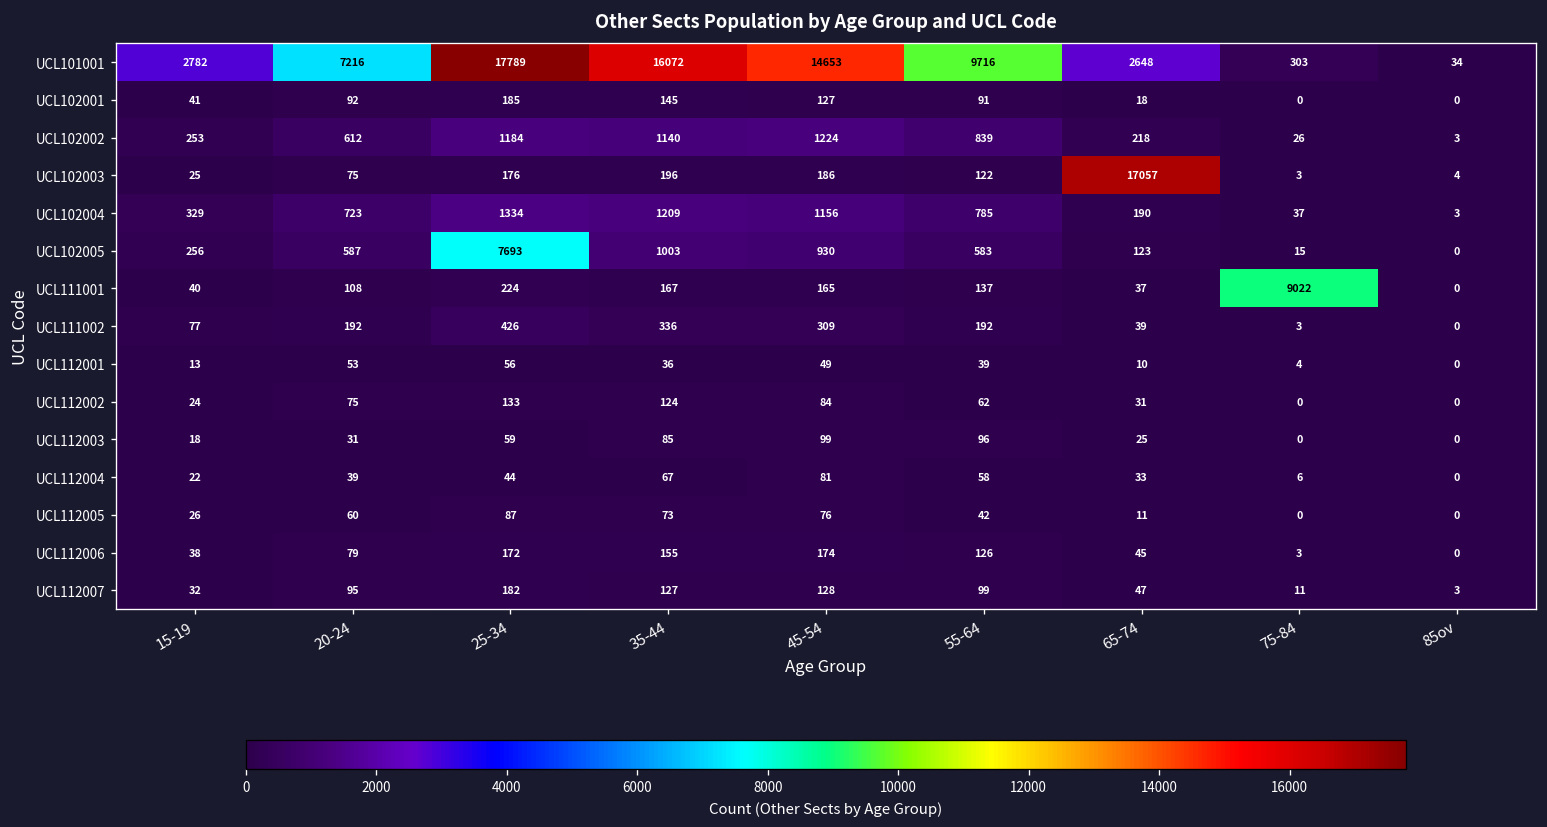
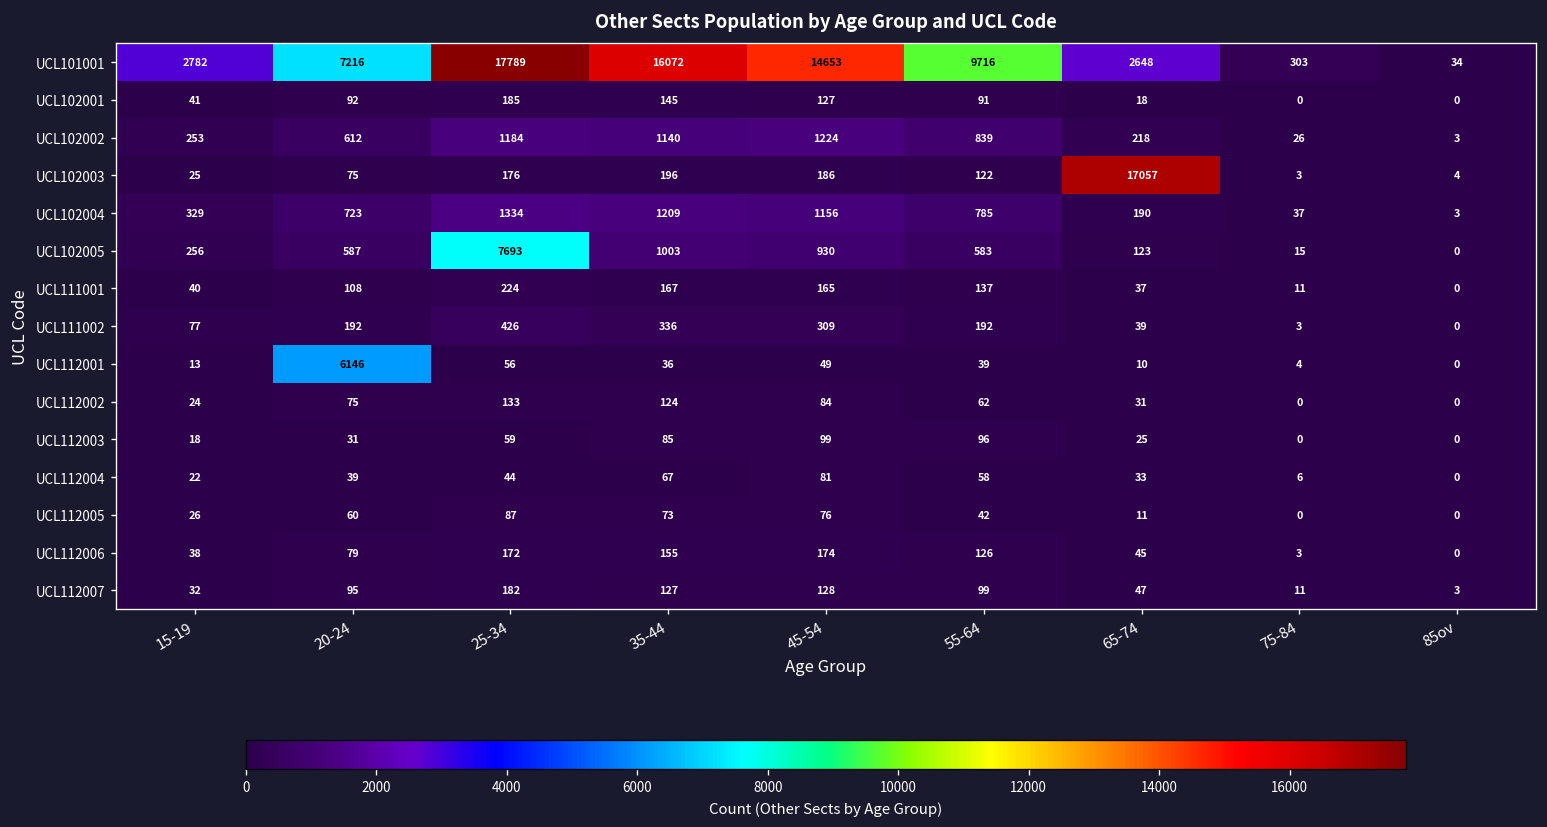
  {
    "UCL101001": {
      "15-19": 2782,
      "20-24": 7216,
      "25-34": 17789,
      "35-44": 16072,
      "45-54": 14653,
      "55-64": 9716,
      "65-74": 2648,
      "75-84": 303,
      "85ov": 34
    },
    "UCL102001": {
      "15-19": 41,
      "20-24": 92,
      "25-34": 185,
      "35-44": 145,
      "45-54": 127,
      "55-64": 91,
      "65-74": 18,
      "75-84": 0,
      "85ov": 0
    },
    "UCL102002": {
      "15-19": 253,
      "20-24": 612,
      "25-34": 1184,
      "35-44": 1140,
      "45-54": 1224,
      "55-64": 839,
      "65-74": 218,
      "75-84": 26,
      "85ov": 3
    },
    "UCL102003": {
      "15-19": 25,
      "20-24": 75,
      "25-34": 176,
      "35-44": 196,
      "45-54": 186,
      "55-64": 122,
      "65-74": 17057,
      "75-84": 3,
      "85ov": 4
    },
    "UCL102004": {
      "15-19": 329,
      "20-24": 723,
      "25-34": 1334,
      "35-44": 1209,
      "45-54": 1156,
      "55-64": 785,
      "65-74": 190,
      "75-84": 37,
      "85ov": 3
    },
    "UCL102005": {
      "15-19": 256,
      "20-24": 587,
      "25-34": 7693,
      "35-44": 1003,
      "45-54": 930,
      "55-64": 583,
      "65-74": 123,
      "75-84": 15,
      "85ov": 0
    },
    "UCL111001": {
      "15-19": 40,
      "20-24": 108,
      "25-34": 224,
      "35-44": 167,
      "45-54": 165,
      "55-64": 137,
      "65-74": 37,
-     "75-84": 9022,
+     "75-84": 11,
      "85ov": 0
    },
    "UCL111002": {
      "15-19": 77,
      "20-24": 192,
      "25-34": 426,
      "35-44": 336,
      "45-54": 309,
      "55-64": 192,
      "65-74": 39,
      "75-84": 3,
      "85ov": 0
    },
    "UCL112001": {
      "15-19": 13,
-     "20-24": 53,
+     "20-24": 6146,
      "25-34": 56,
      "35-44": 36,
      "45-54": 49,
      "55-64": 39,
      "65-74": 10,
      "75-84": 4,
      "85ov": 0
    },
    "UCL112002": {
      "15-19": 24,
      "20-24": 75,
      "25-34": 133,
      "35-44": 124,
      "45-54": 84,
      "55-64": 62,
      "65-74": 31,
      "75-84": 0,
      "85ov": 0
    },
    "UCL112003": {
      "15-19": 18,
      "20-24": 31,
      "25-34": 59,
      "35-44": 85,
      "45-54": 99,
      "55-64": 96,
      "65-74": 25,
      "75-84": 0,
      "85ov": 0
    },
    "UCL112004": {
      "15-19": 22,
      "20-24": 39,
      "25-34": 44,
      "35-44": 67,
      "45-54": 81,
      "55-64": 58,
      "65-74": 33,
      "75-84": 6,
      "85ov": 0
    },
    "UCL112005": {
      "15-19": 26,
      "20-24": 60,
      "25-34": 87,
      "35-44": 73,
      "45-54": 76,
      "55-64": 42,
      "65-74": 11,
      "75-84": 0,
      "85ov": 0
    },
    "UCL112006": {
      "15-19": 38,
      "20-24": 79,
      "25-34": 172,
      "35-44": 155,
      "45-54": 174,
      "55-64": 126,
      "65-74": 45,
      "75-84": 3,
      "85ov": 0
    },
    "UCL112007": {
      "15-19": 32,
      "20-24": 95,
      "25-34": 182,
      "35-44": 127,
      "45-54": 128,
      "55-64": 99,
      "65-74": 47,
      "75-84": 11,
      "85ov": 3
    }
  }
